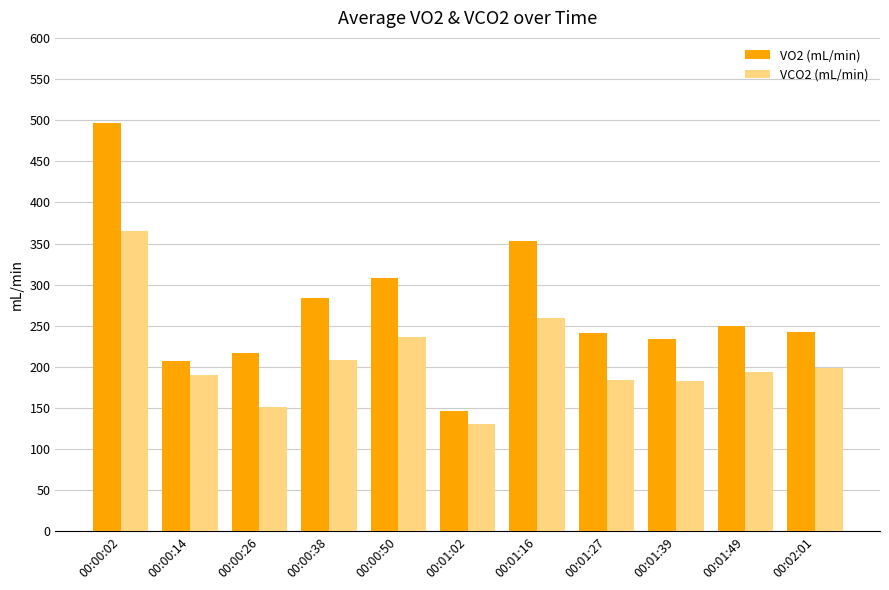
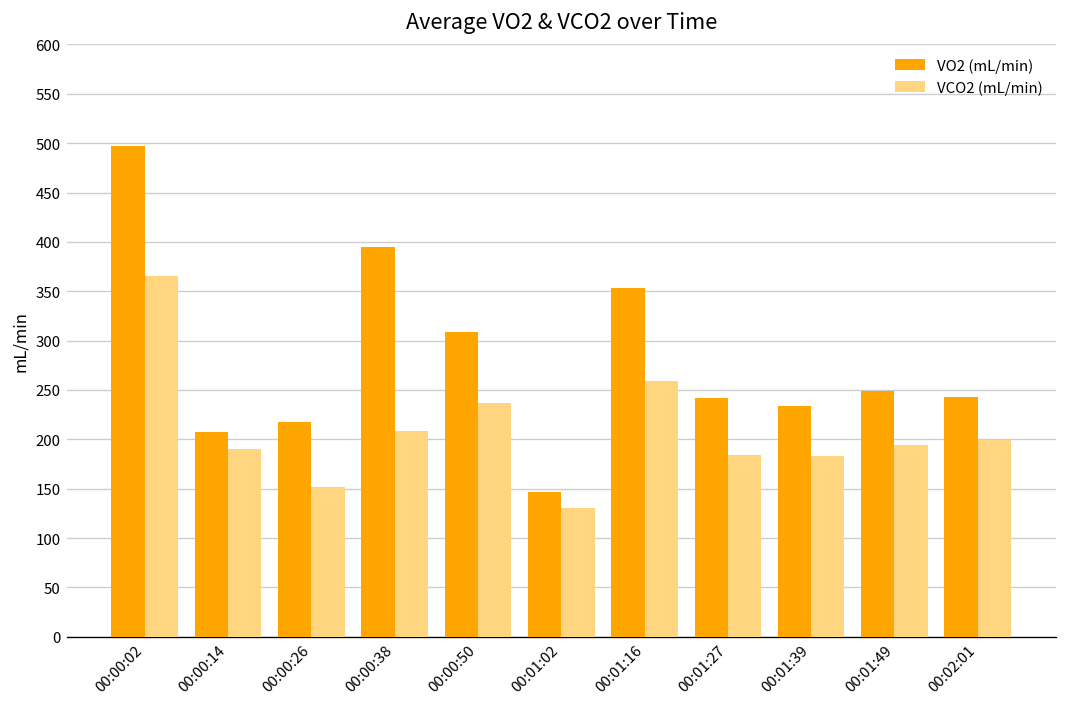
  {
    "VO2 (mL/min)": {
      "00:00:02": 500,
      "00:00:14": 210,
      "00:00:26": 220,
-     "00:00:38": 280,
+     "00:00:38": 400,
      "00:00:50": 310,
      "00:01:02": 150,
      "00:01:16": 350,
      "00:01:27": 240,
      "00:01:39": 230,
      "00:01:49": 250,
      "00:02:01": 240
    },
    "VCO2 (mL/min)": {
      "00:00:02": 370,
      "00:00:14": 190,
      "00:00:26": 150,
      "00:00:38": 210,
      "00:00:50": 240,
      "00:01:02": 130,
      "00:01:16": 260,
      "00:01:27": 180,
      "00:01:39": 180,
      "00:01:49": 190,
      "00:02:01": 200
    }
  }
